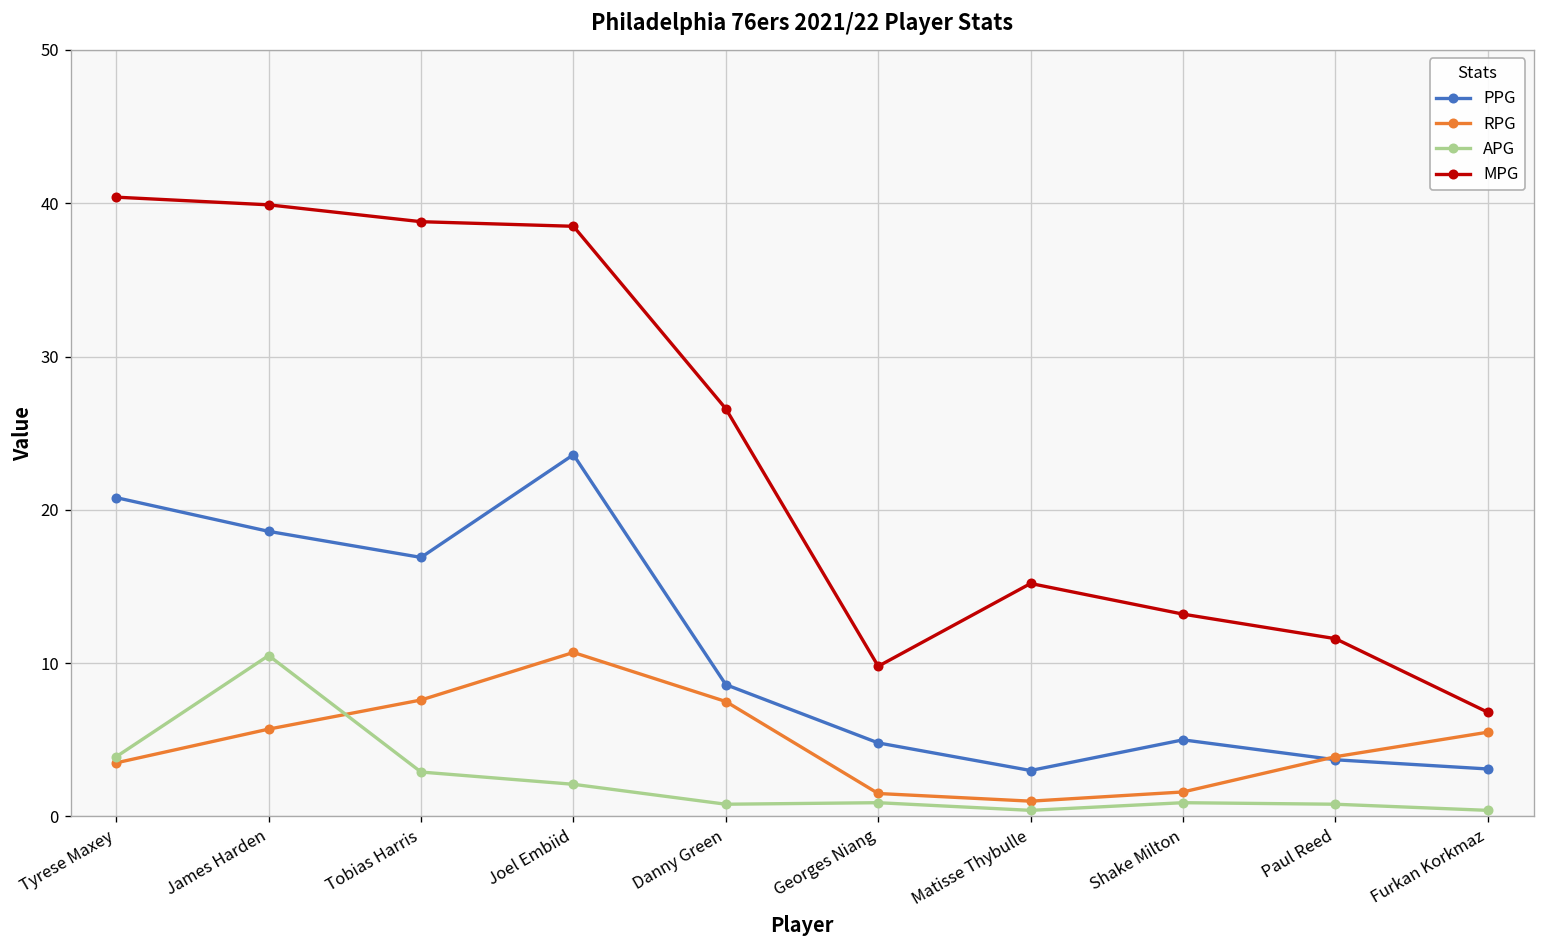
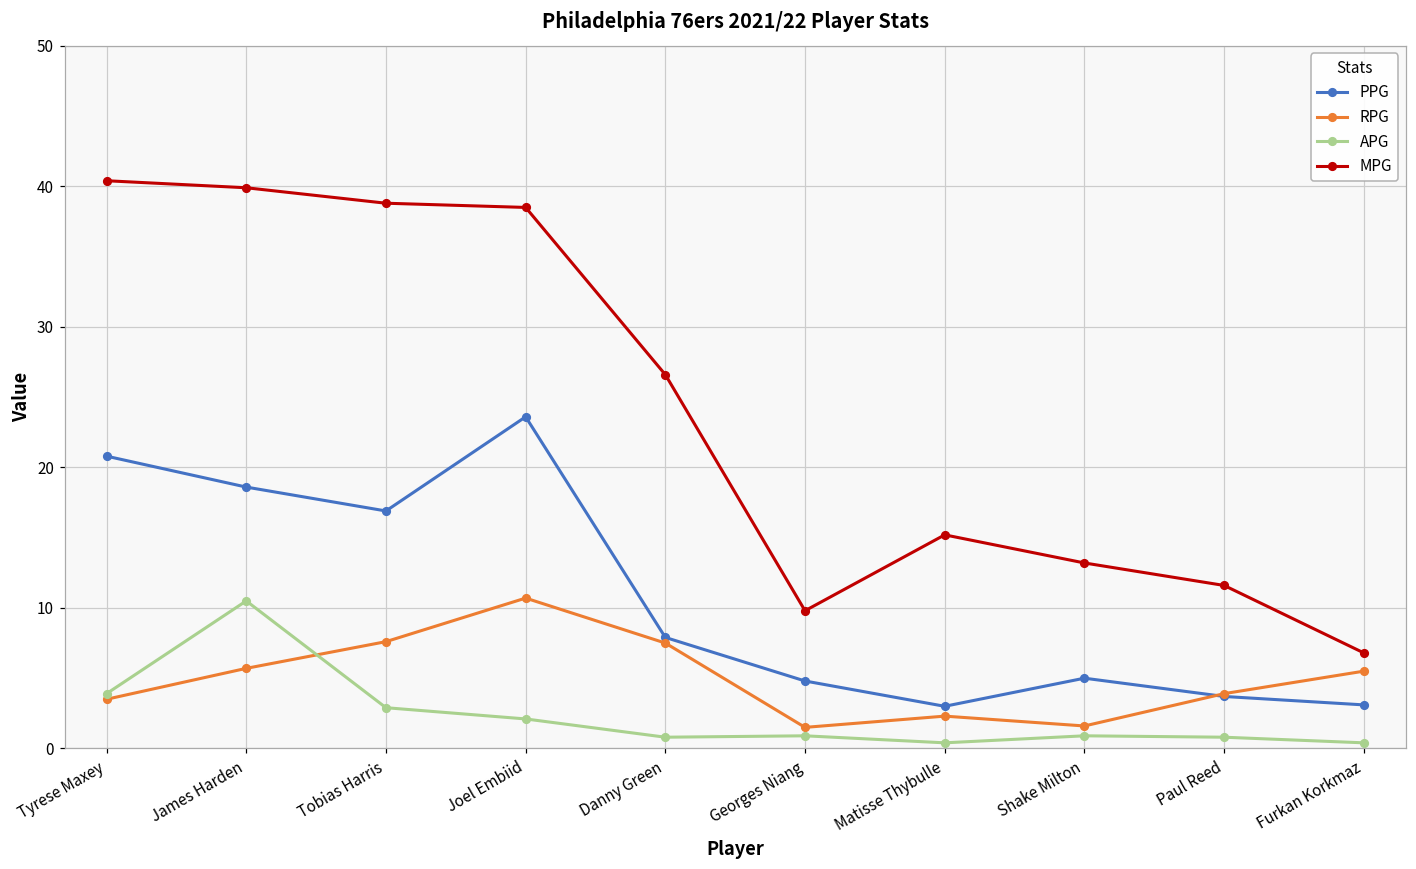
  {
    "PPG": {
      "Tyrese Maxey": 20.8,
      "James Harden": 18.6,
      "Tobias Harris": 16.9,
      "Joel Embiid": 23.6,
-     "Danny Green": 8.6,
+     "Danny Green": 7.9,
      "Georges Niang": 4.8,
      "Matisse Thybulle": 3.0,
      "Shake Milton": 5.0,
      "Furkan Korkmaz": 3.1
    },
    "RPG": {
      "Tyrese Maxey": 3.5,
      "James Harden": 5.7,
      "Tobias Harris": 7.6,
      "Joel Embiid": 10.7,
      "Danny Green": 7.5,
      "Georges Niang": 1.5,
-     "Matisse Thybulle": 1.0,
+     "Matisse Thybulle": 2.3,
      "Shake Milton": 1.6,
      "Furkan Korkmaz": 5.5
    },
    "APG": {
      "Tyrese Maxey": 3.9,
      "James Harden": 10.5,
      "Tobias Harris": 2.9,
      "Joel Embiid": 2.1,
      "Danny Green": 0.8,
      "Georges Niang": 0.9,
      "Matisse Thybulle": 0.4,
      "Shake Milton": 0.9,
      "Paul Reed": 0.8,
      "Furkan Korkmaz": 0.4
    },
    "MPG": {
      "Tyrese Maxey": 40.4,
      "James Harden": 39.9,
      "Tobias Harris": 38.8,
      "Joel Embiid": 38.5,
      "Danny Green": 26.6,
      "Georges Niang": 9.8,
      "Matisse Thybulle": 15.2,
      "Shake Milton": 13.2,
      "Paul Reed": 11.6,
      "Furkan Korkmaz": 6.8
    }
  }
